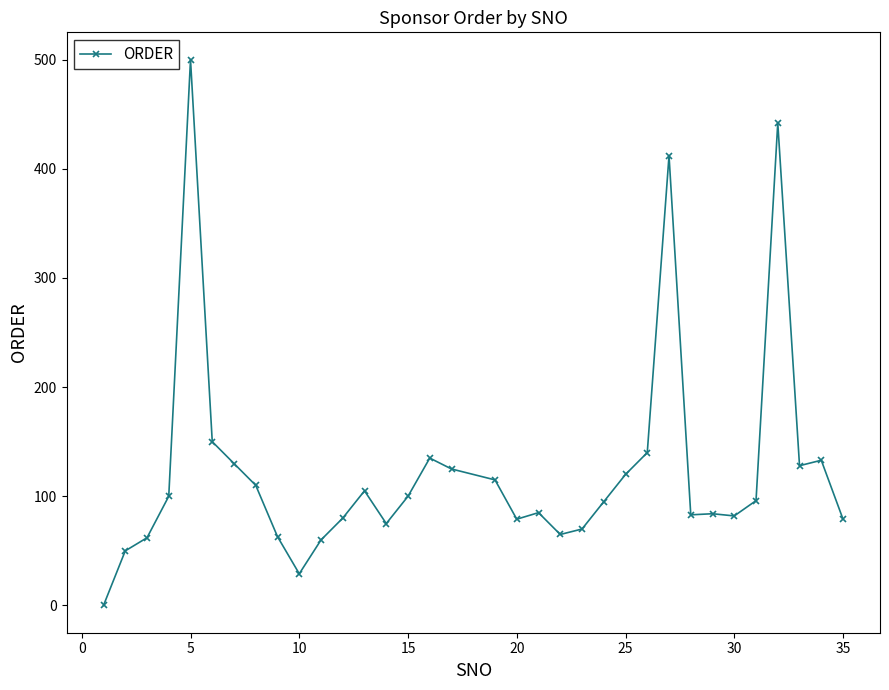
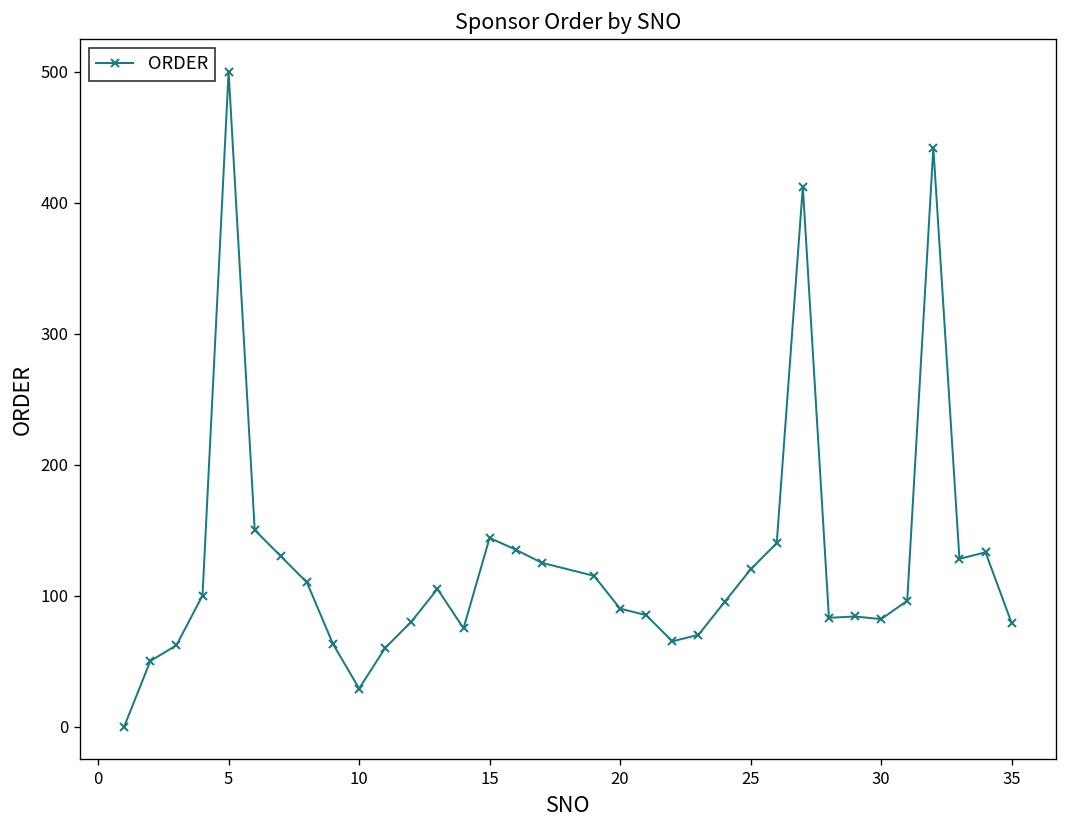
  {
    "5": 500,
    "10": 29,
-   "15": 100,
-   "20": 79,
+   "15": 144,
+   "20": 90,
    "25": 120,
    "30": 82,
    "35": 79
  }
